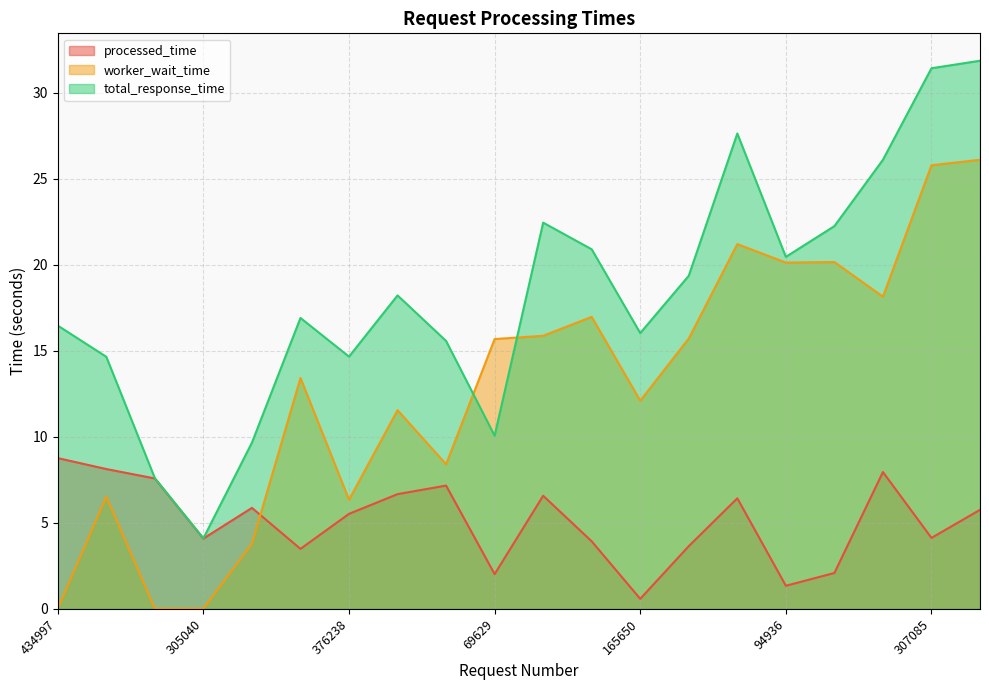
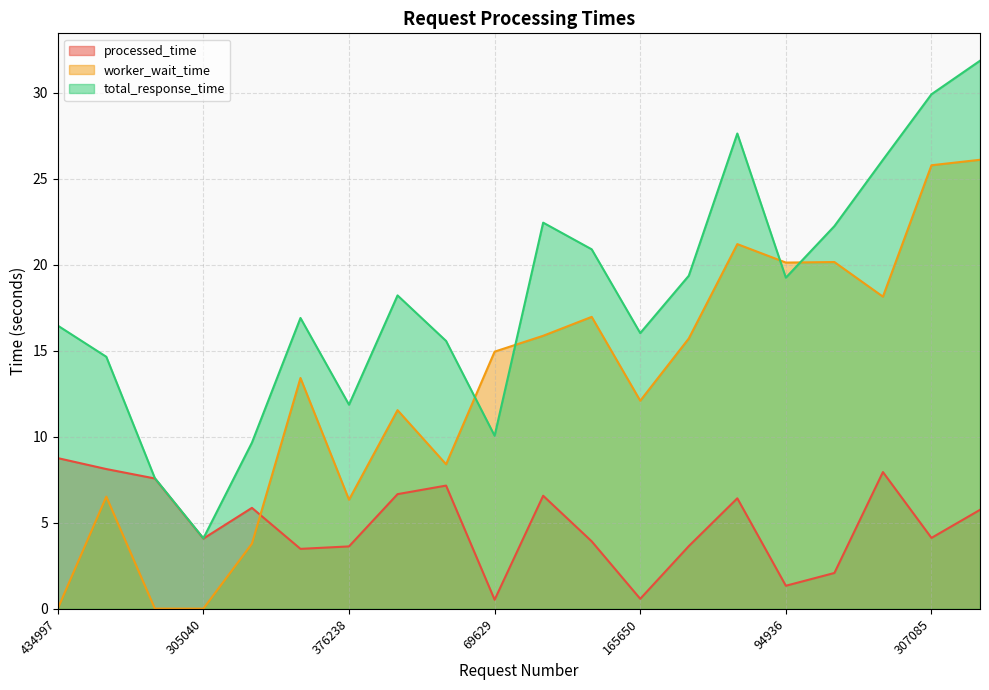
  {
    "processed_time": {
      "434997": 8.8,
-     "376238": 5.5,
-     "69629": 2.0,
+     "376238": 3.6,
+     "69629": 0.5,
      "165650": 0.6,
      "94936": 1.3,
      "307085": 4.1
    },
    "worker_wait_time": {
      "434997": 0.0,
      "305040": 0.0,
      "376238": 6.3,
-     "69629": 15.7,
+     "69629": 14.9,
      "165650": 12.1,
      "94936": 20.1,
      "307085": 25.8
    },
    "total_response_time": {
      "434997": 16.5,
-     "376238": 14.7,
+     "376238": 11.9,
      "69629": 10.1,
      "165650": 16.0,
-     "94936": 20.5,
-     "307085": 31.4
+     "94936": 19.2,
+     "307085": 29.9
    }
  }
